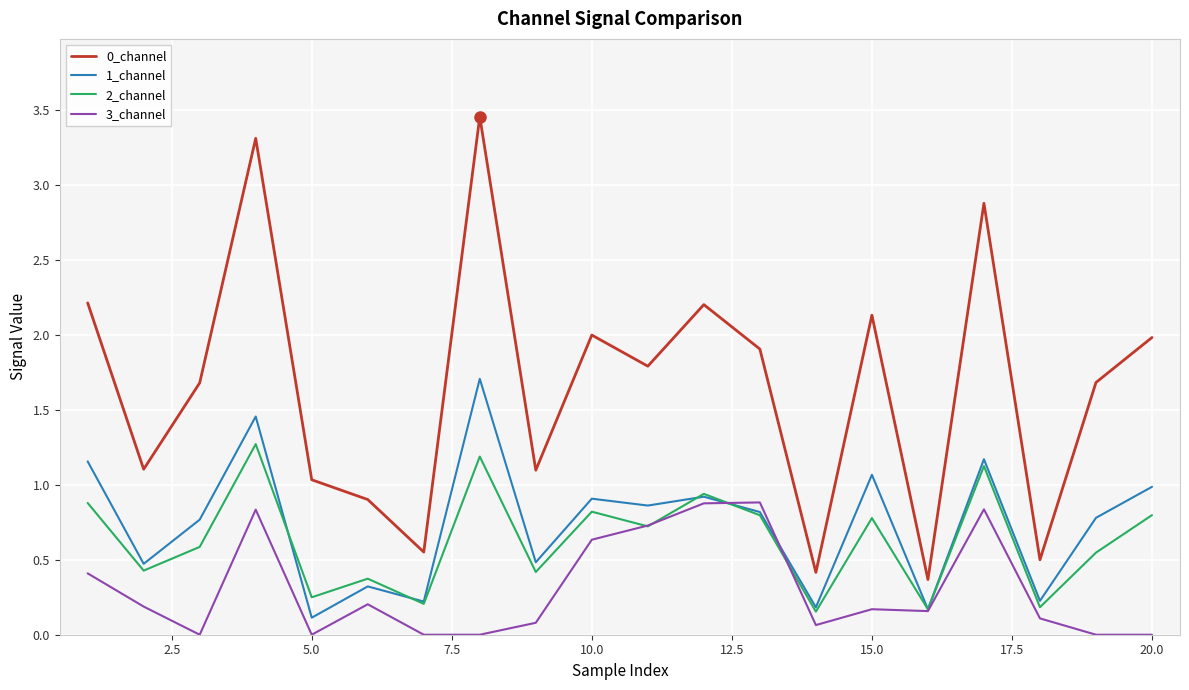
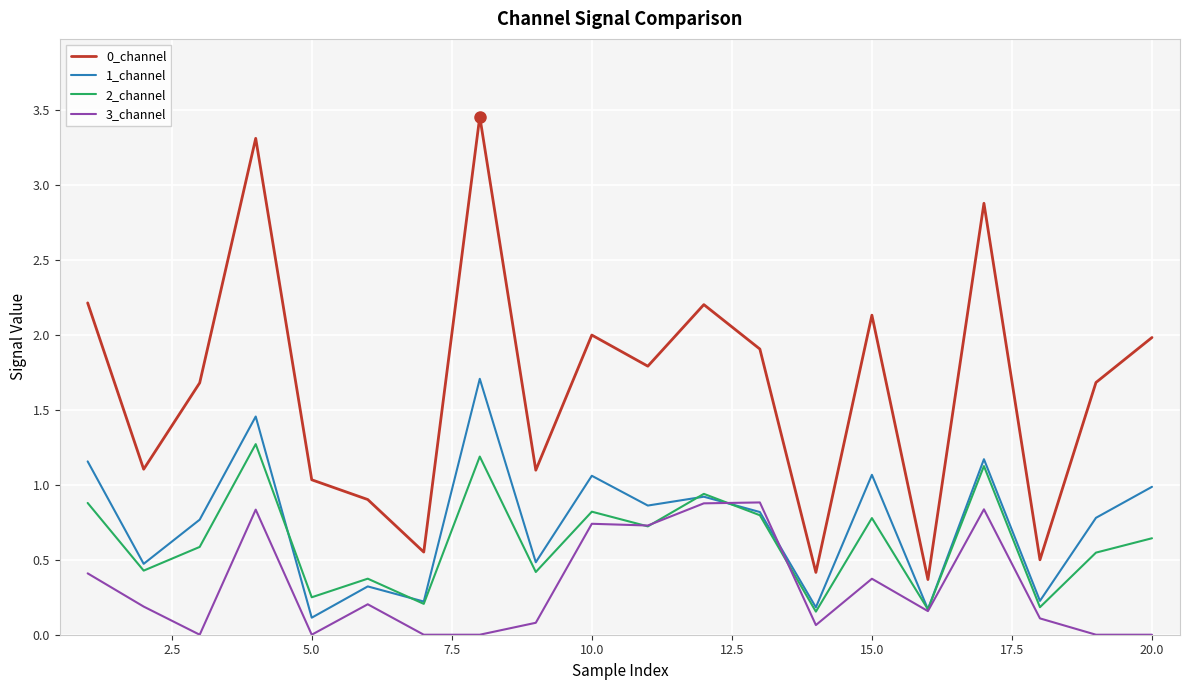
  {
    "1_channel": {
      "5.0": 0.11,
-     "10.0": 0.91,
+     "10.0": 1.06,
      "15.0": 1.07,
      "20.0": 0.99
    },
    "2_channel": {
      "5.0": 0.25,
      "10.0": 0.82,
      "15.0": 0.78,
-     "20.0": 0.80
+     "20.0": 0.64
    },
    "3_channel": {
      "5.0": 0.00,
-     "10.0": 0.63,
-     "15.0": 0.17,
+     "10.0": 0.74,
+     "15.0": 0.37,
      "20.0": 0.00
    }
  }
